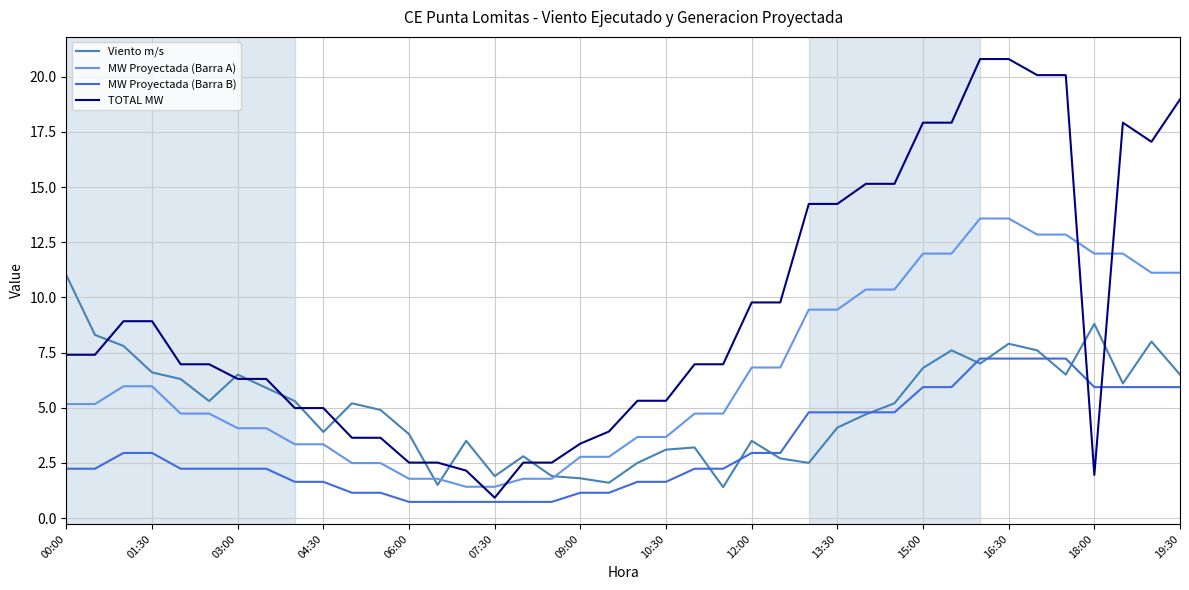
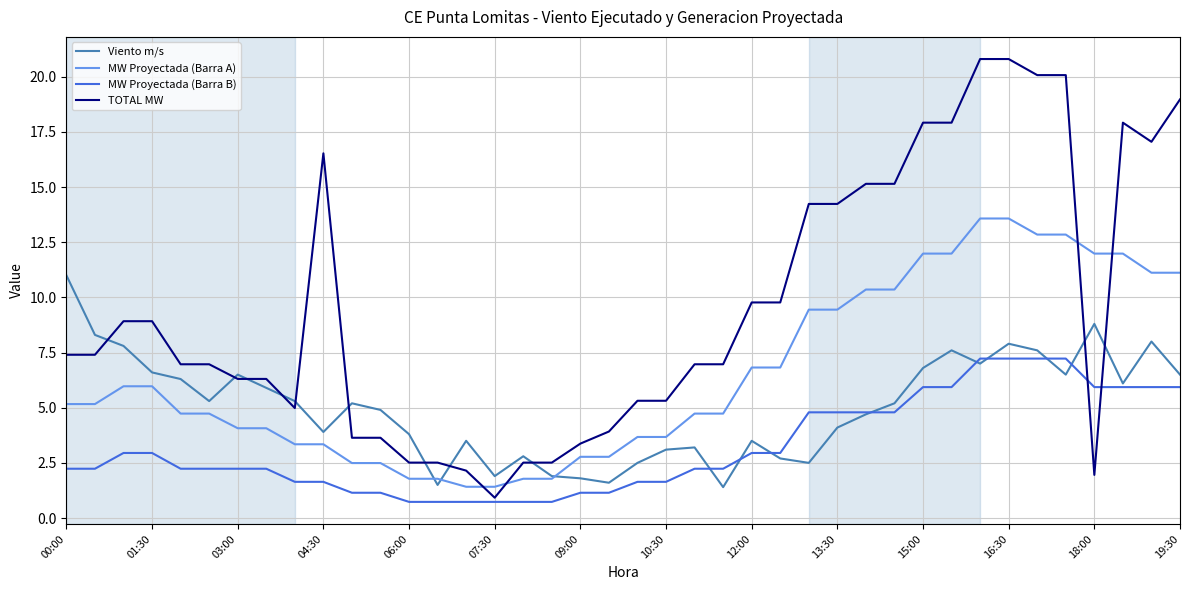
  {
    "TOTAL MW": {
      "00:00": 7.4,
      "01:30": 8.9,
      "03:00": 6.3,
-     "04:30": 5.0,
+     "04:30": 16.5,
      "06:00": 2.5,
      "07:30": 0.9,
      "09:00": 3.4,
      "10:30": 5.3,
      "12:00": 9.8,
      "13:30": 14.2,
      "15:00": 17.9,
      "16:30": 20.8,
      "18:00": 2.0,
      "19:30": 19.0
    }
  }
